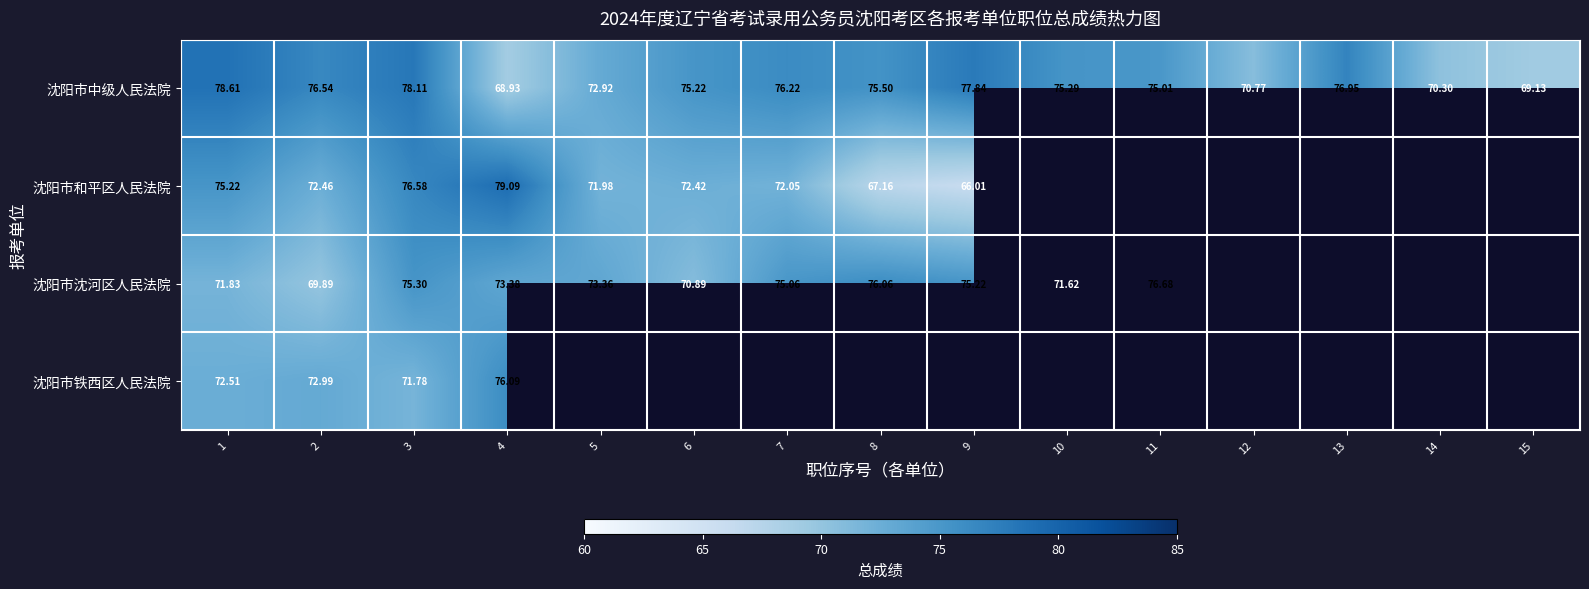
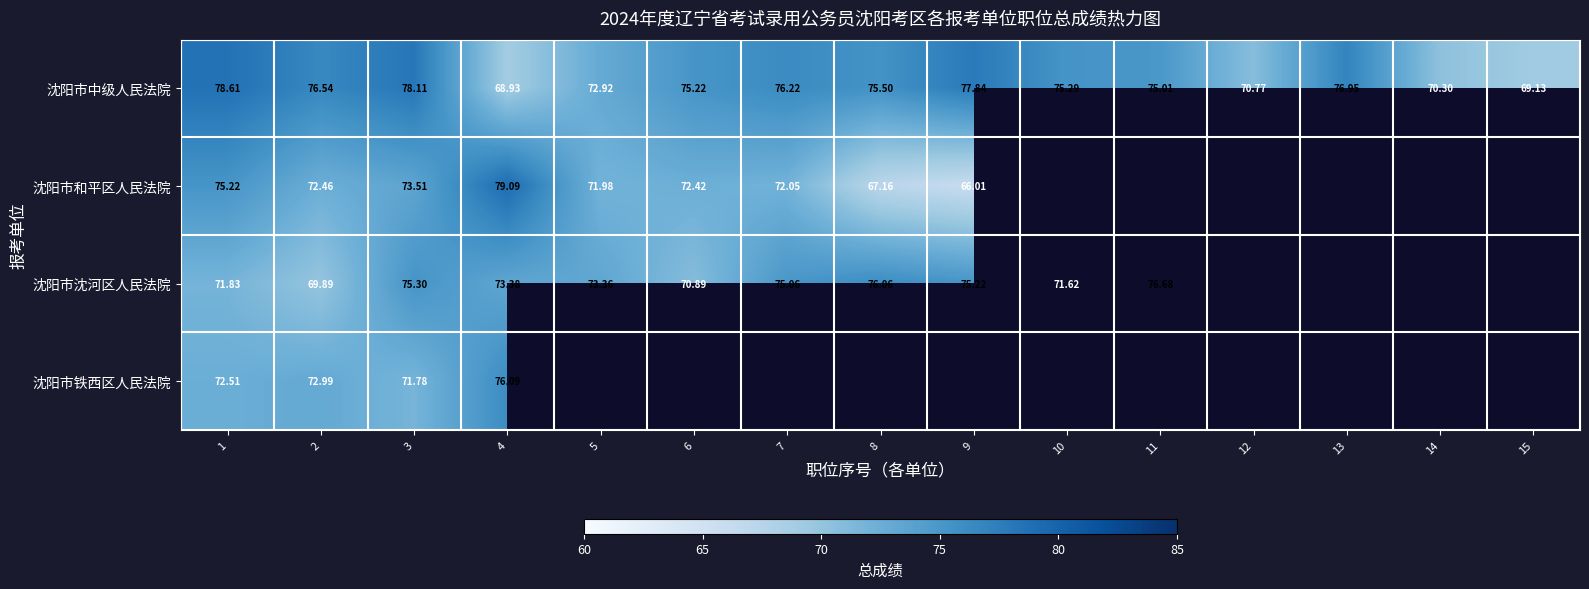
  {
    "沈阳市中级人民法院": {
      "1": 78.61,
      "2": 76.54,
      "3": 78.11,
      "4": 68.93,
      "5": 72.92,
      "6": 75.22,
      "7": 76.22,
      "8": 75.50,
      "9": 77.84,
      "12": 70.77,
      "14": 70.30,
      "15": 69.13
    },
    "沈阳市和平区人民法院": {
      "1": 75.22,
      "2": 72.46,
-     "3": 76.58,
+     "3": 73.51,
      "4": 79.09,
      "5": 71.98,
      "6": 72.42,
      "7": 72.05,
      "8": 67.16,
      "9": 66.01
    },
    "沈阳市沈河区人民法院": {
      "1": 71.83,
      "2": 69.89,
      "3": 75.30,
      "4": 73.38,
      "6": 70.89,
      "10": 71.62
    },
    "沈阳市铁西区人民法院": {
      "1": 72.51,
      "2": 72.99,
      "3": 71.78
    }
  }
